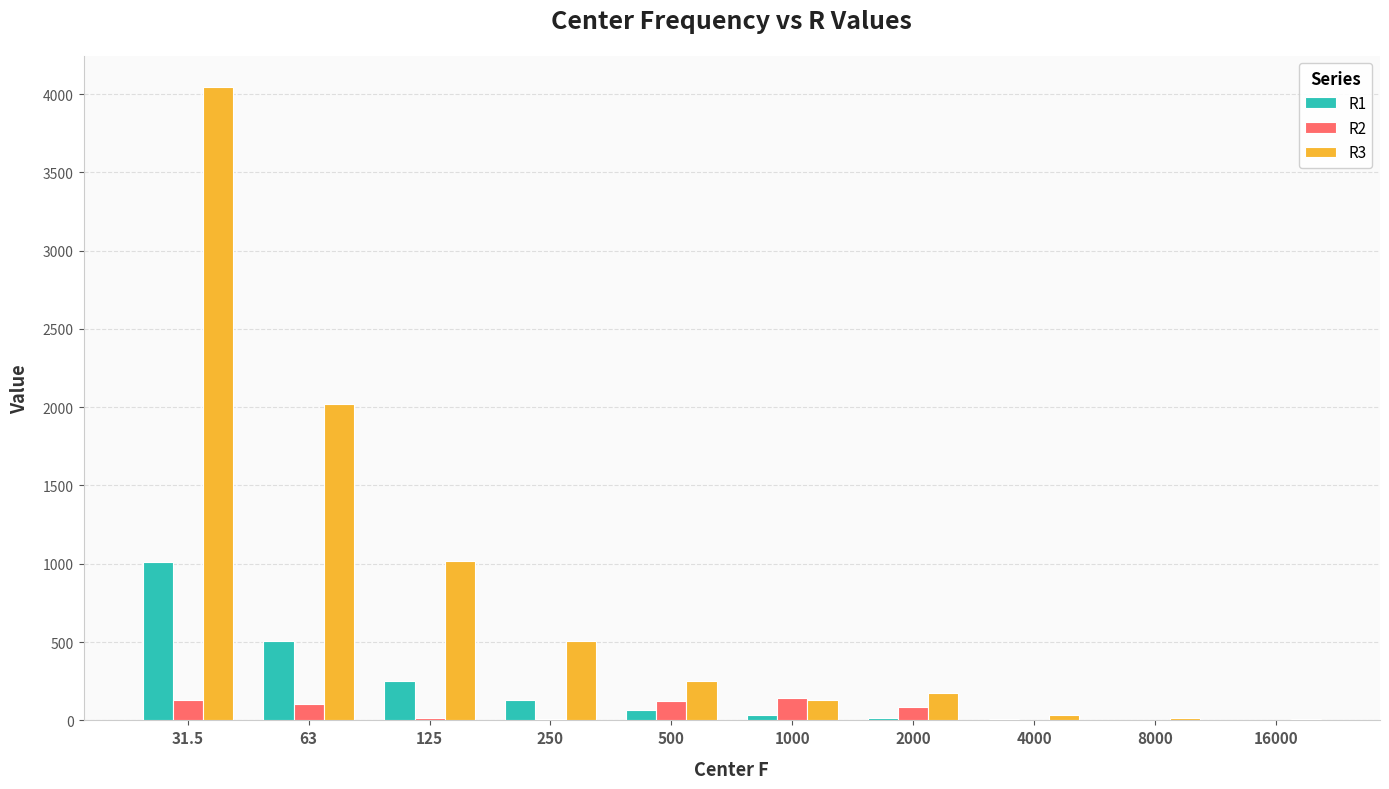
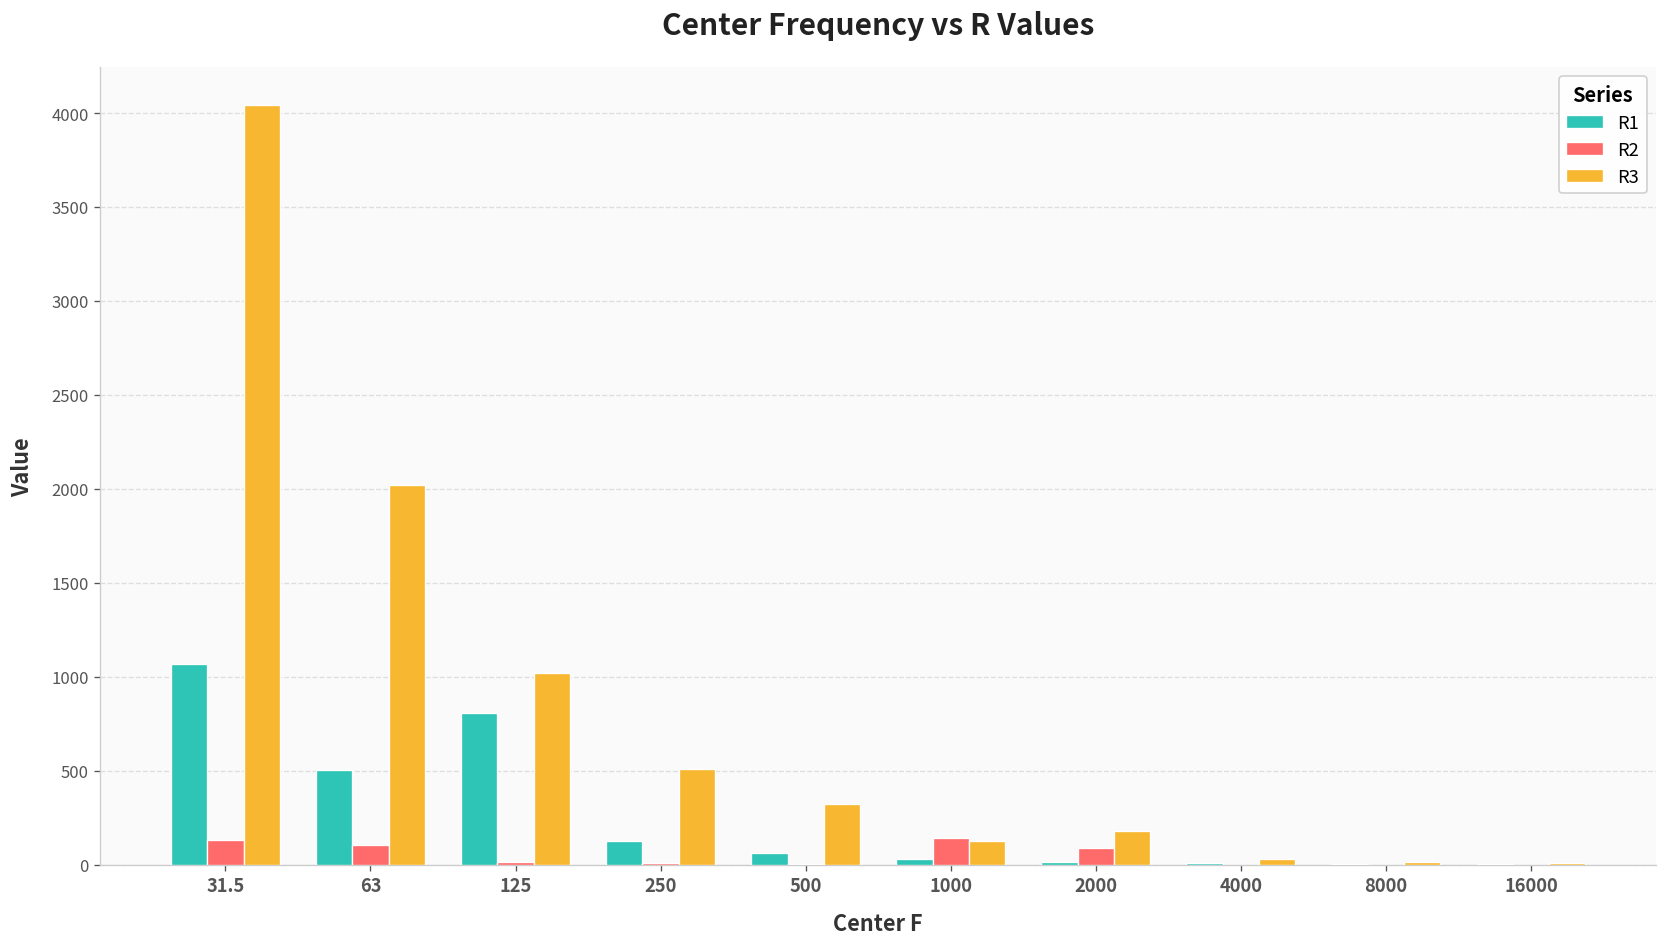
  {
    "R1": {
-     "31.5": 1010,
+     "31.5": 1070,
      "63": 510,
-     "125": 250,
+     "125": 810,
      "250": 130,
      "500": 60,
      "1000": 30
    },
    "R2": {
      "31.5": 130,
      "63": 100,
      "125": 20,
-     "500": 120,
+     "500": 0,
      "1000": 140,
      "2000": 90
    },
    "R3": {
      "31.5": 4040,
      "63": 2020,
      "125": 1020,
      "250": 510,
-     "500": 250,
+     "500": 320,
      "1000": 130,
      "2000": 180,
      "4000": 30
    }
  }
